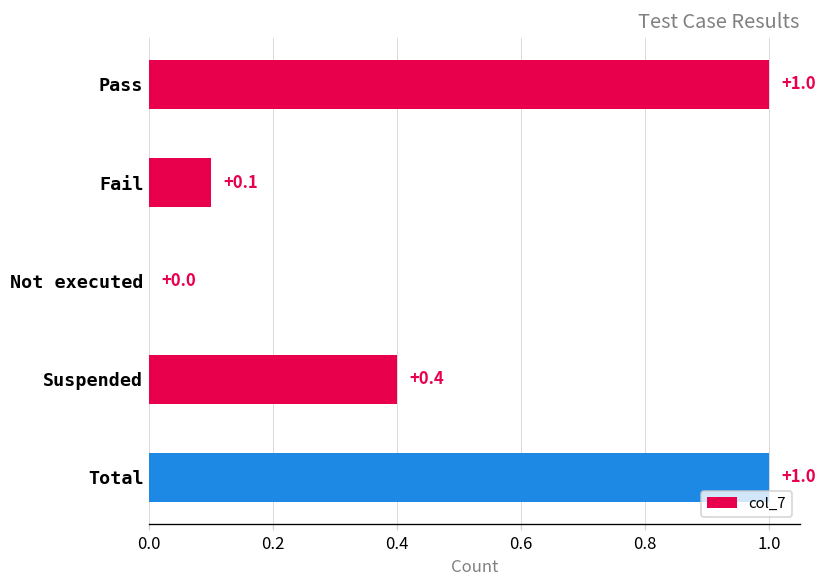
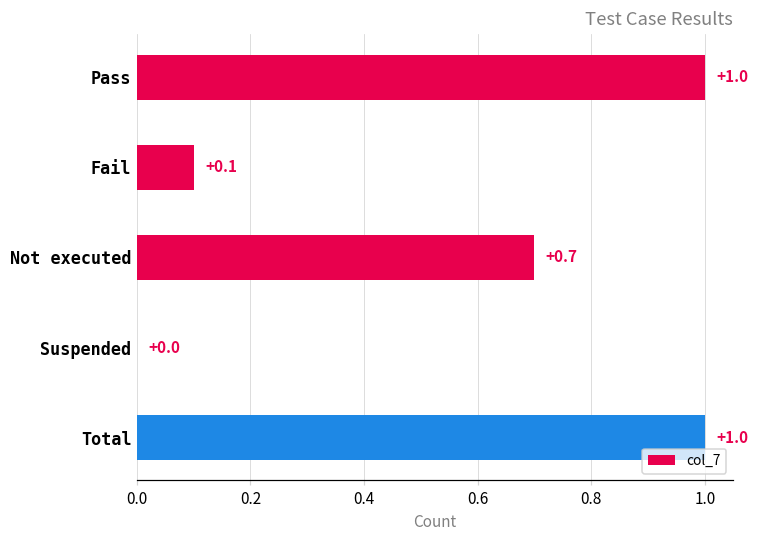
  {
    "Pass": "+1.0",
    "Fail": "+0.1",
-   "Not executed": "+0.0",
-   "Suspended": "+0.4",
+   "Not executed": "+0.7",
+   "Suspended": "+0.0",
    "Total": "+1.0"
  }
